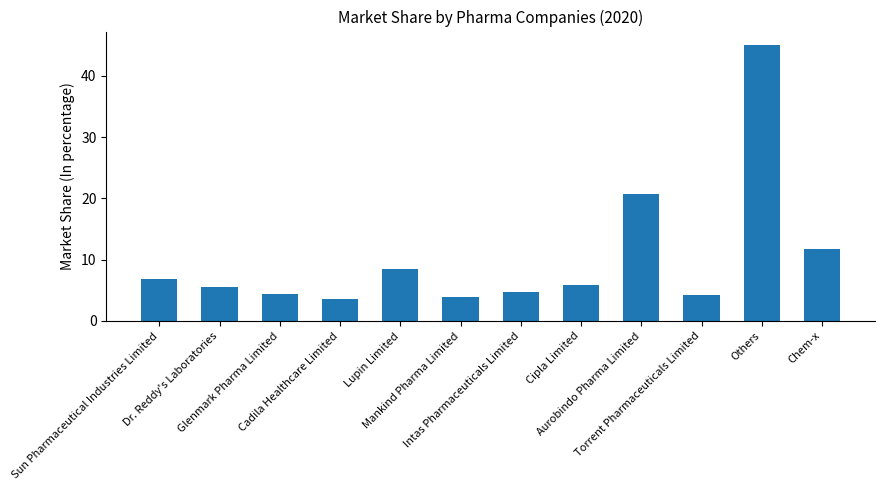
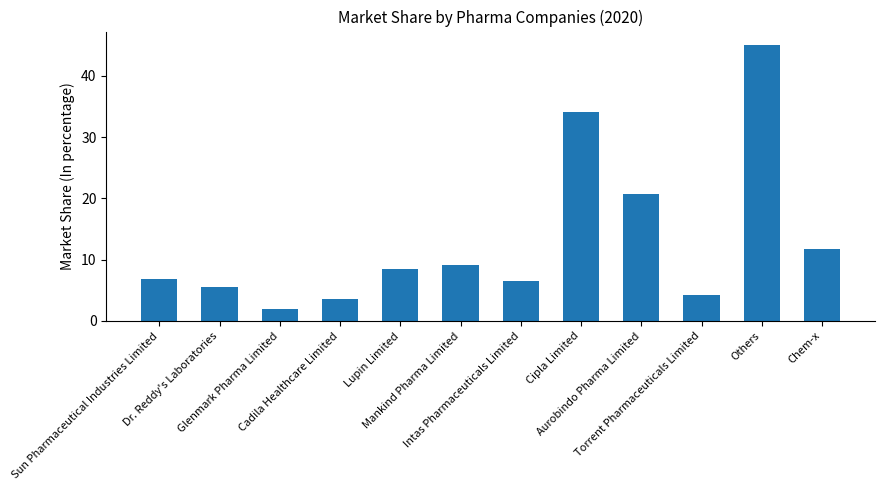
  {
    "Sun Pharmaceutical Industries Limited": 7,
    "Dr. Reddy's Laboratories": 6,
-   "Glenmark Pharma Limited": 4,
+   "Glenmark Pharma Limited": 2,
    "Cadila Healthcare Limited": 4,
    "Lupin Limited": 9,
-   "Mankind Pharma Limited": 4,
-   "Intas Pharmaceuticals Limited": 5,
-   "Cipla Limited": 6,
+   "Mankind Pharma Limited": 9,
+   "Intas Pharmaceuticals Limited": 7,
+   "Cipla Limited": 34,
    "Aurobindo Pharma Limited": 21,
    "Torrent Pharmaceuticals Limited": 4,
    "Others": 45,
    "Chem-x": 12
  }
